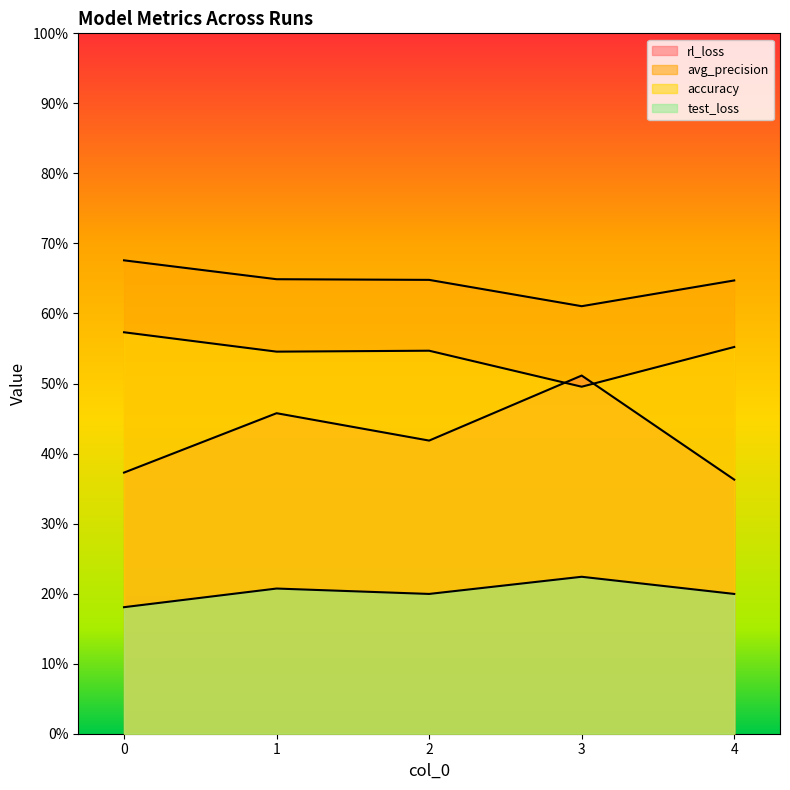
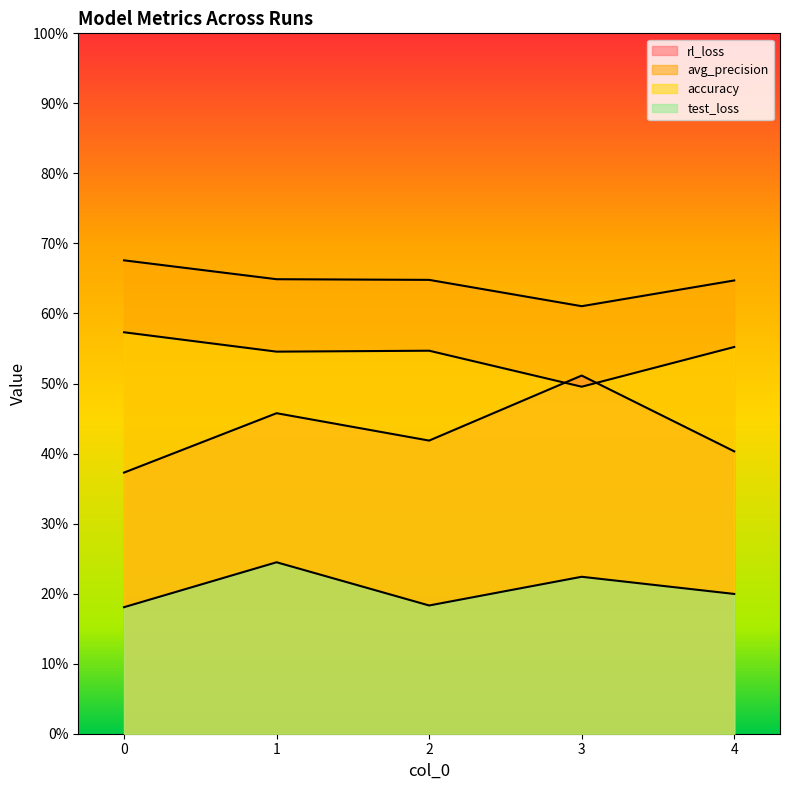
  {
    "rl_loss": {
      "0": "37%",
      "1": "46%",
      "2": "42%",
      "3": "51%",
-     "4": "36%"
+     "4": "40%"
    },
    "test_loss": {
      "0": "18%",
-     "1": "21%",
-     "2": "20%",
+     "1": "24%",
+     "2": "18%",
      "3": "22%",
      "4": "20%"
    }
  }
